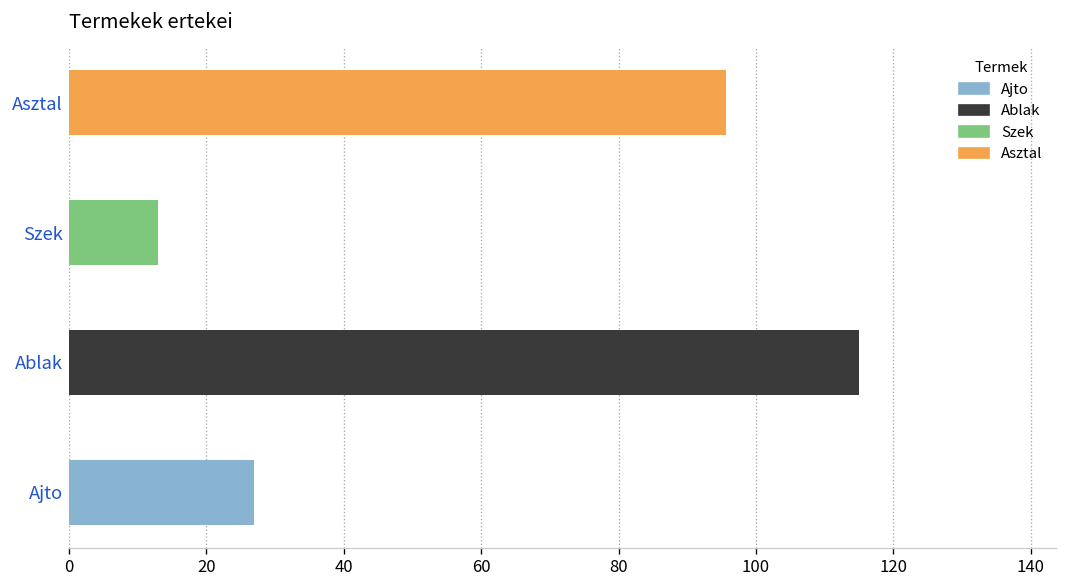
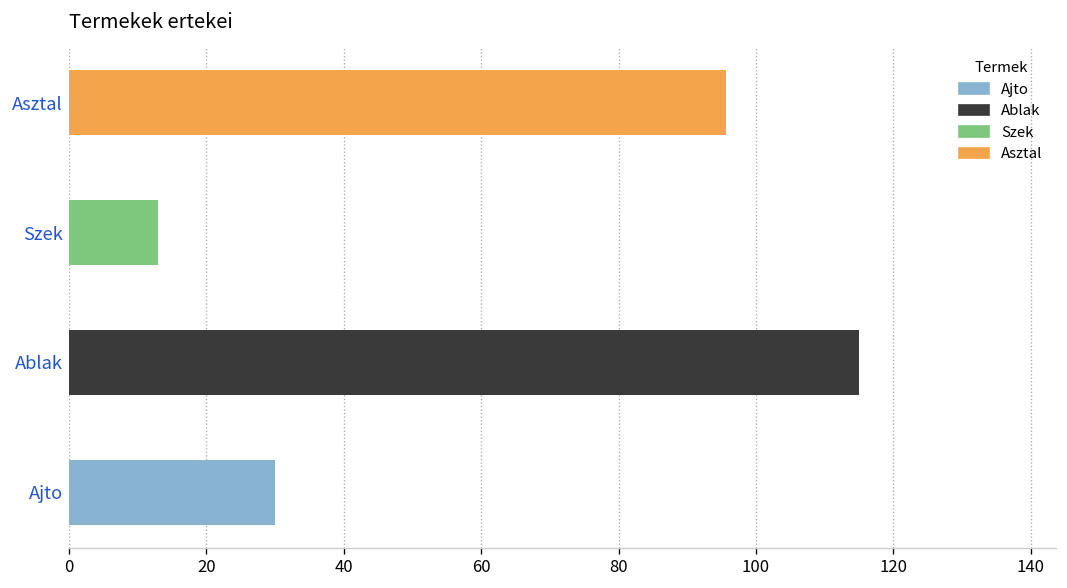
  {
    "Asztal": 96,
    "Szek": 13,
    "Ablak": 115,
-   "Ajto": 27
+   "Ajto": 30
  }
